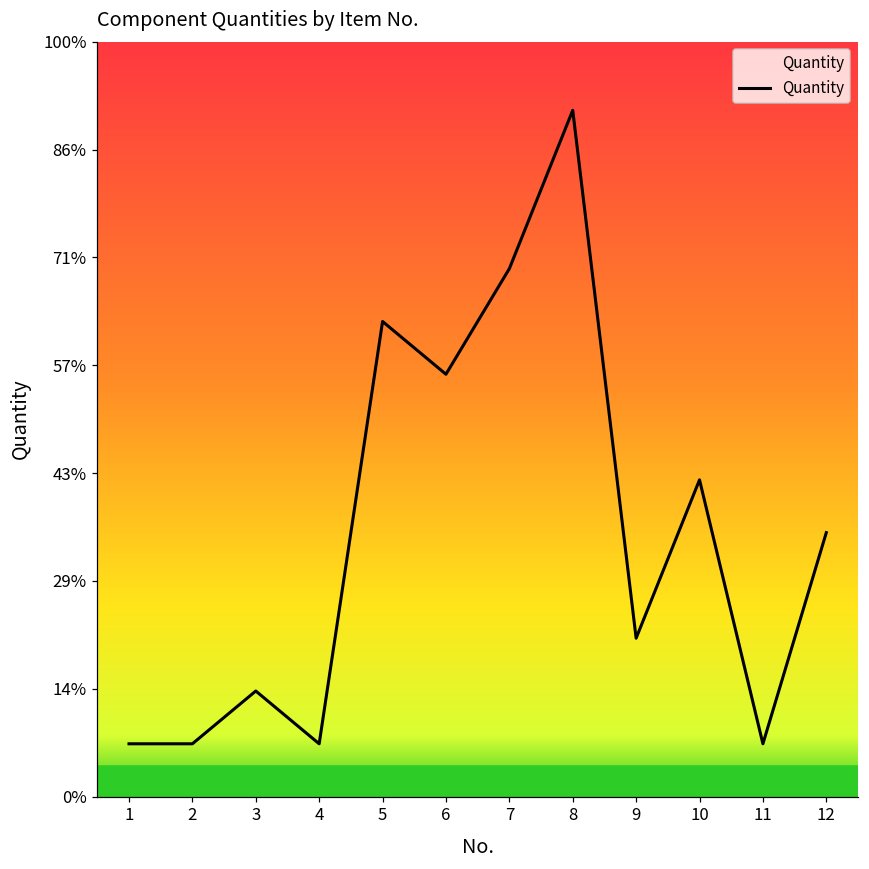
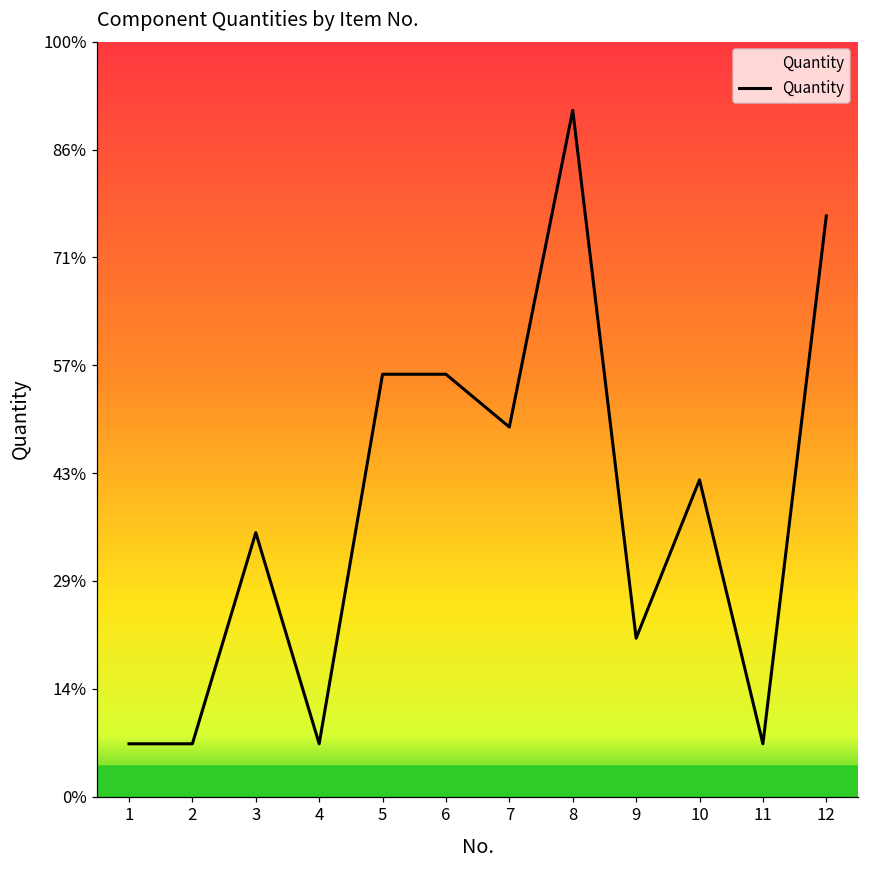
  {
    "1": "7%",
    "2": "7%",
-   "3": "14%",
+   "3": "35%",
    "4": "7%",
-   "5": "63%",
+   "5": "56%",
    "6": "56%",
-   "7": "70%",
+   "7": "49%",
    "8": "91%",
    "9": "21%",
    "10": "42%",
    "11": "7%",
-   "12": "35%"
+   "12": "77%"
  }
